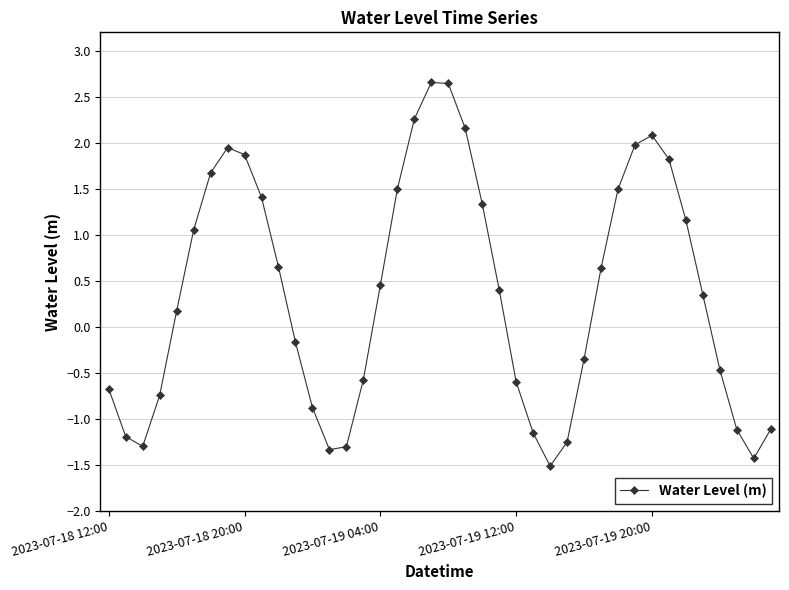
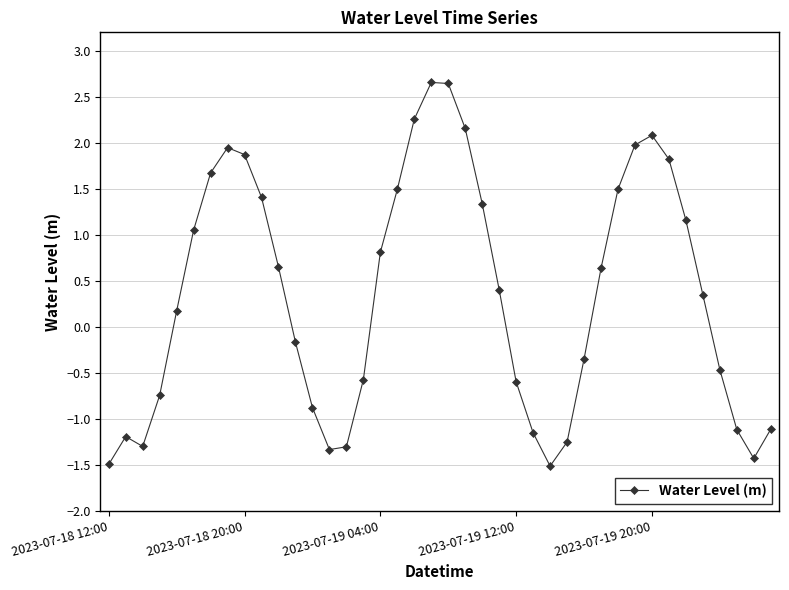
  {
-   "2023-07-18 12:00": -0.7,
+   "2023-07-18 12:00": -1.5,
    "2023-07-18 20:00": 1.9,
-   "2023-07-19 04:00": 0.5,
+   "2023-07-19 04:00": 0.8,
    "2023-07-19 12:00": -0.6,
    "2023-07-19 20:00": 2.1
  }
